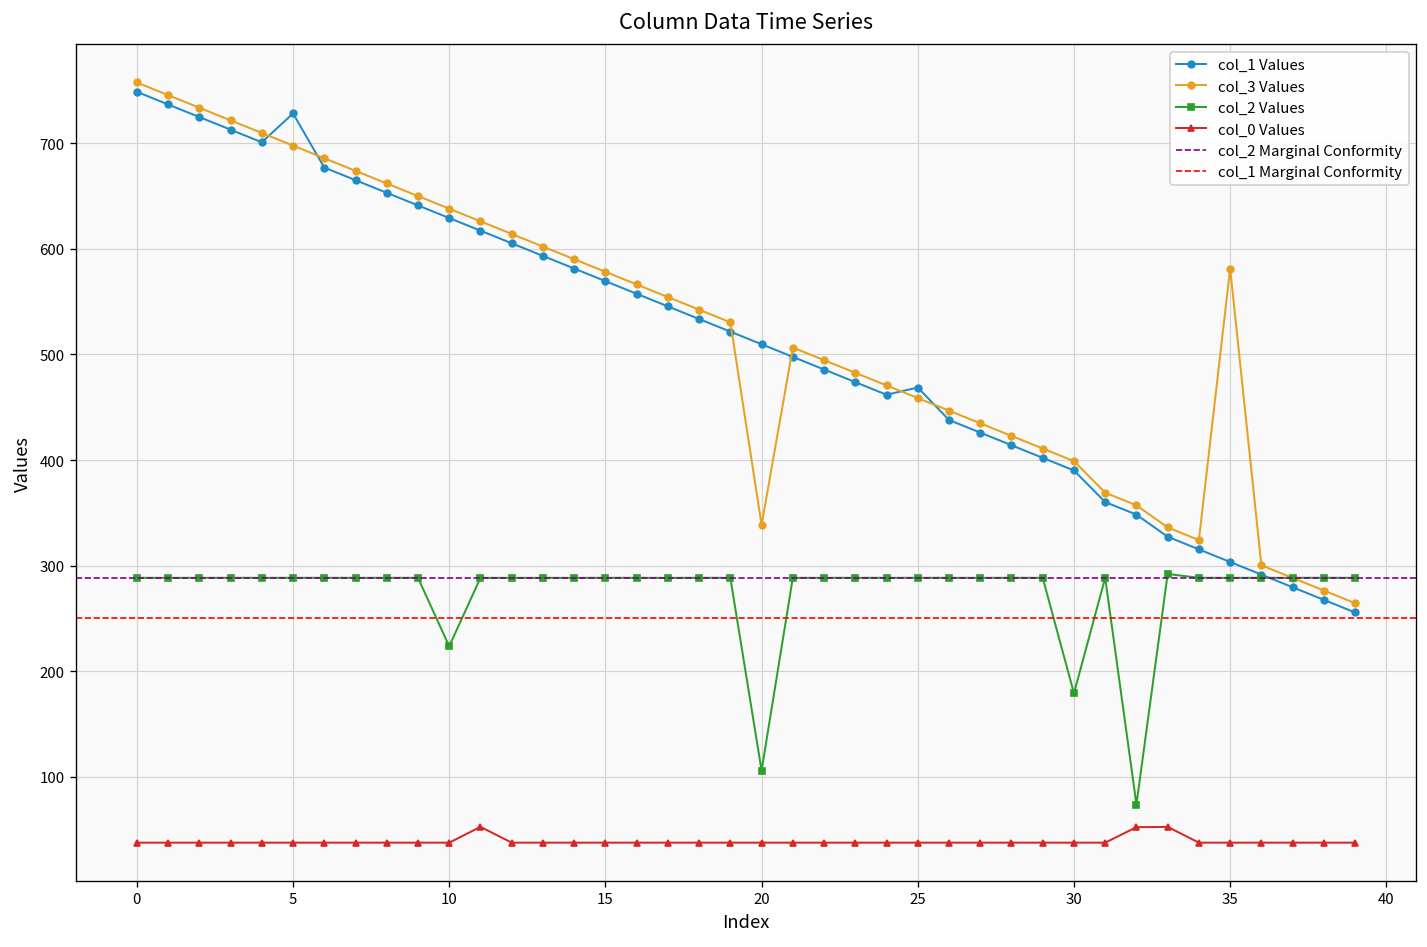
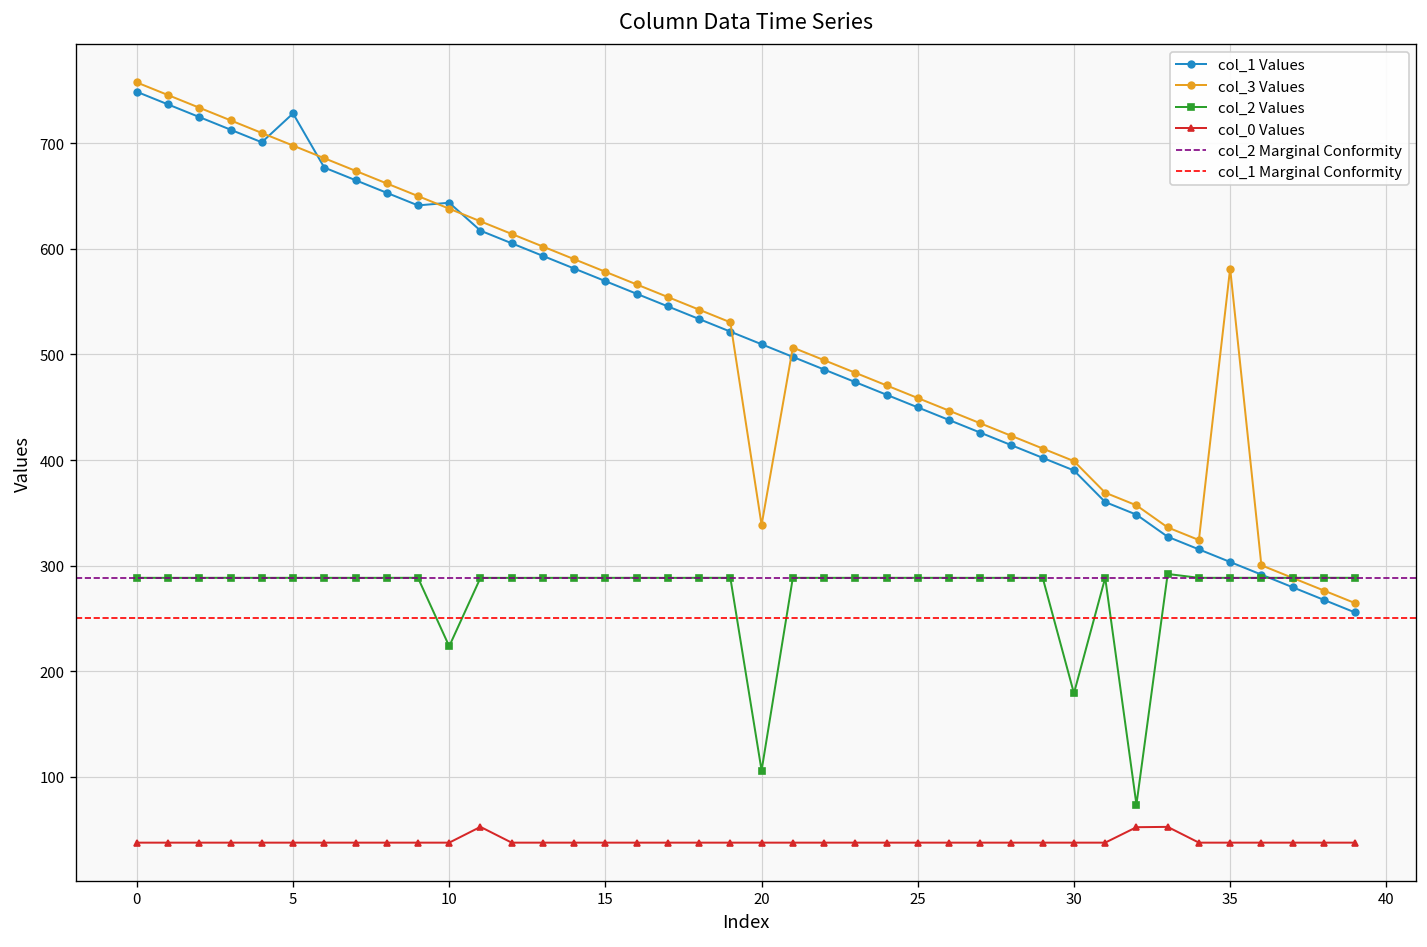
  {
    "col_1 Values": {
      "0": 750,
      "5": 730,
-     "10": 630,
+     "10": 640,
      "15": 570,
      "20": 510,
-     "25": 470,
+     "25": 450,
      "30": 390,
      "35": 300
    },
    "col_3 Values": {
      "0": 760,
      "5": 700,
      "10": 640,
      "15": 580,
      "20": 340,
      "25": 460,
      "30": 400,
      "35": 580
    },
    "col_2 Values": {
      "0": 290,
      "5": 290,
      "10": 220,
      "15": 290,
      "20": 110,
      "25": 290,
      "30": 180,
      "35": 290
    },
    "col_0 Values": {
      "0": 40,
      "5": 40,
      "10": 40,
      "15": 40,
      "20": 40,
      "25": 40,
      "30": 40,
      "35": 40
    }
  }
